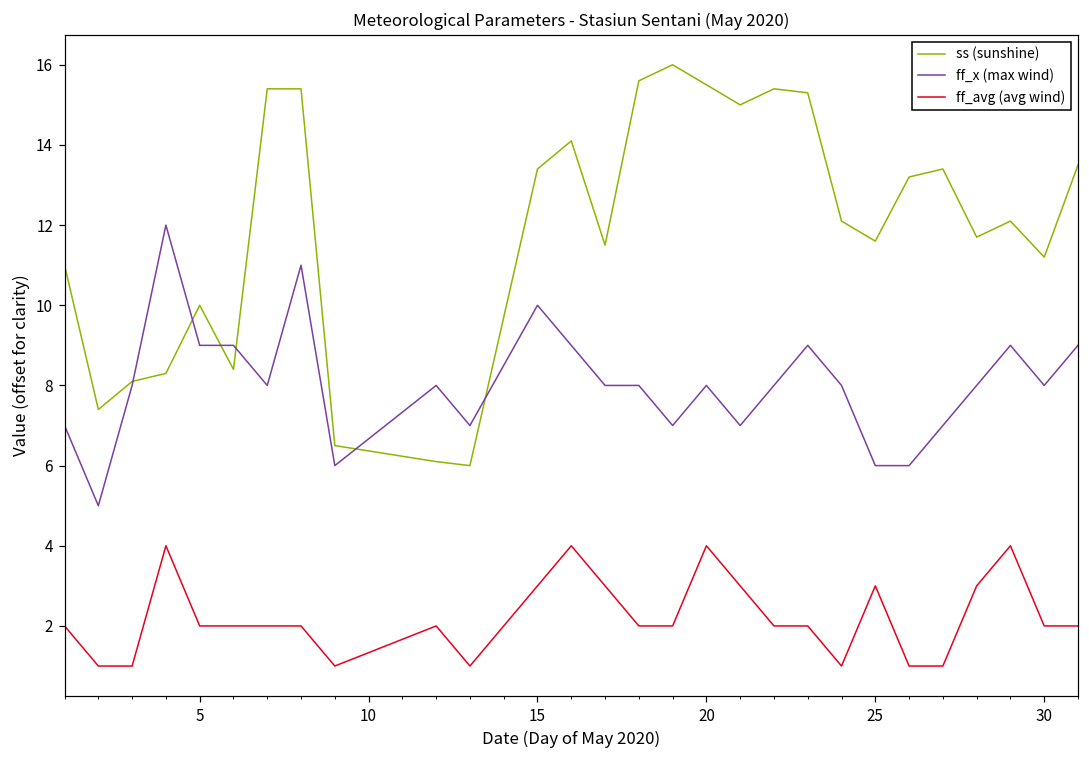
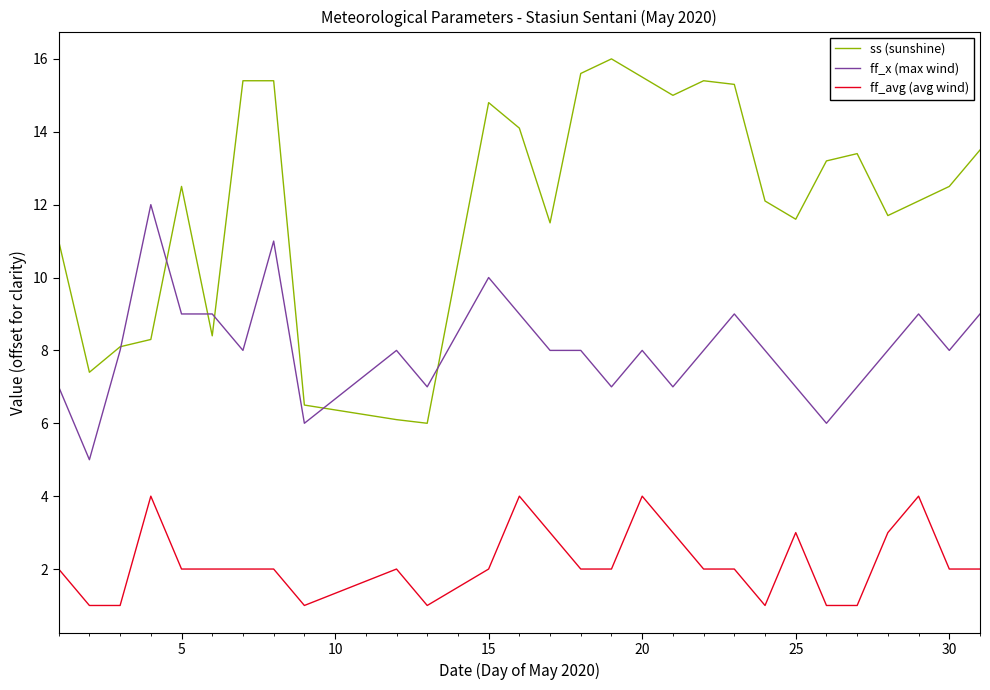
  {
    "ss (sunshine)": {
-     "5": 10.0,
-     "15": 13.4,
+     "5": 12.5,
+     "15": 14.8,
      "20": 15.5,
      "25": 11.6,
-     "30": 11.2
+     "30": 12.5
    },
    "ff_x (max wind)": {
      "5": 9.0,
      "15": 10.0,
      "20": 8.0,
-     "25": 6.0,
+     "25": 7.0,
      "30": 8.0
    },
    "ff_avg (avg wind)": {
      "5": 2,
-     "15": 3,
+     "15": 2,
      "20": 4,
      "25": 3,
      "30": 2
    }
  }
